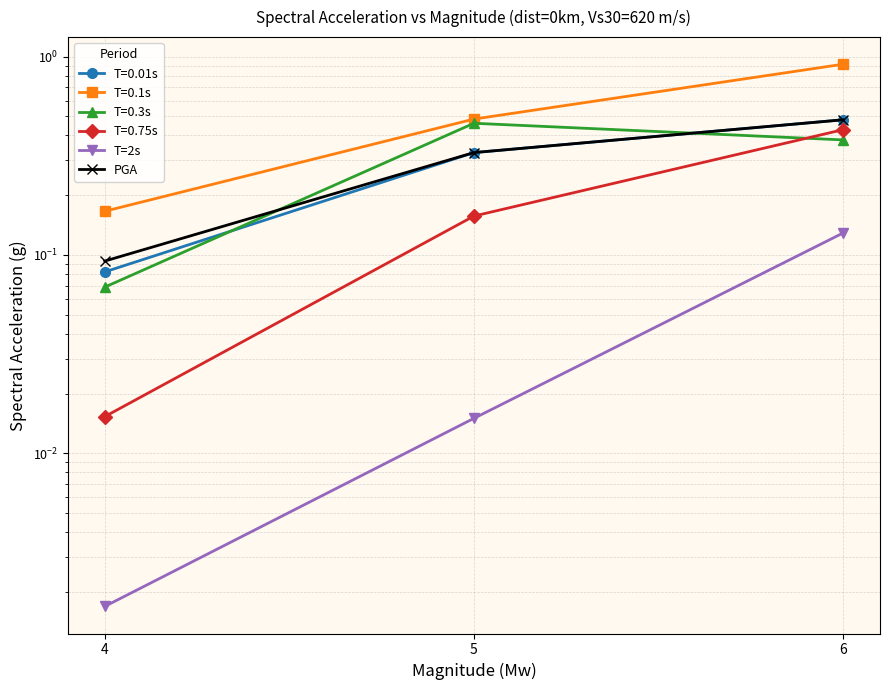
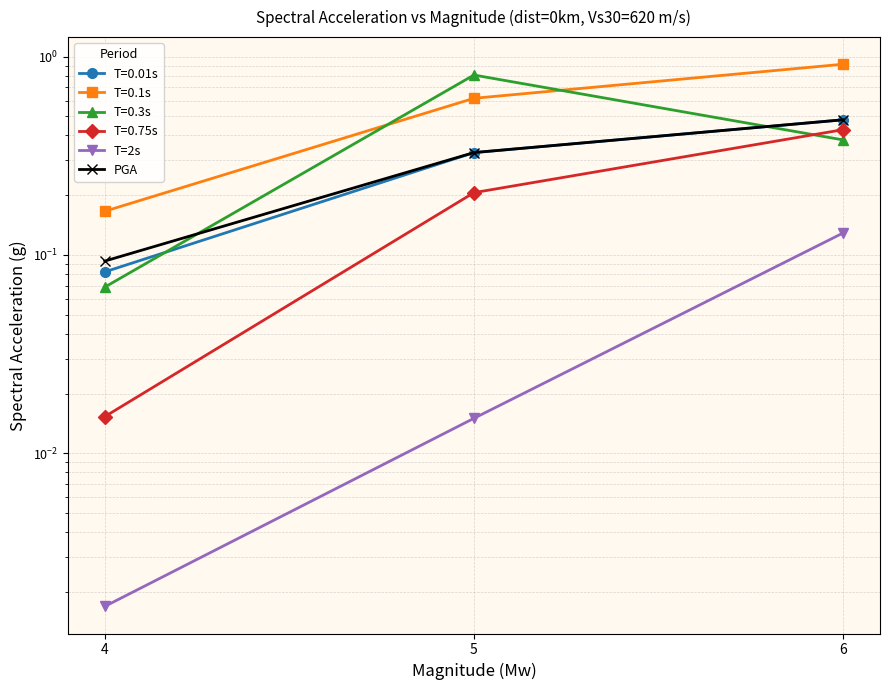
  {
    "T=0.01s": {
      "4": 0.08
    },
    "T=0.1s": {
      "4": 0.17,
-     "5": 0.48,
+     "5": 0.62,
      "6": 0.9
    },
    "T=0.3s": {
      "4": 0.07,
-     "5": 0.46,
+     "5": 0.81,
      "6": 0.38
    },
    "T=0.75s": {
      "4": 0.015,
-     "5": 0.16,
+     "5": 0.21,
      "6": 0.43
    },
    "T=2s": {
      "4": 0.0017,
      "5": 0.015,
      "6": 0.13
    },
    "PGA": {
      "4": 0.09
    }
  }
